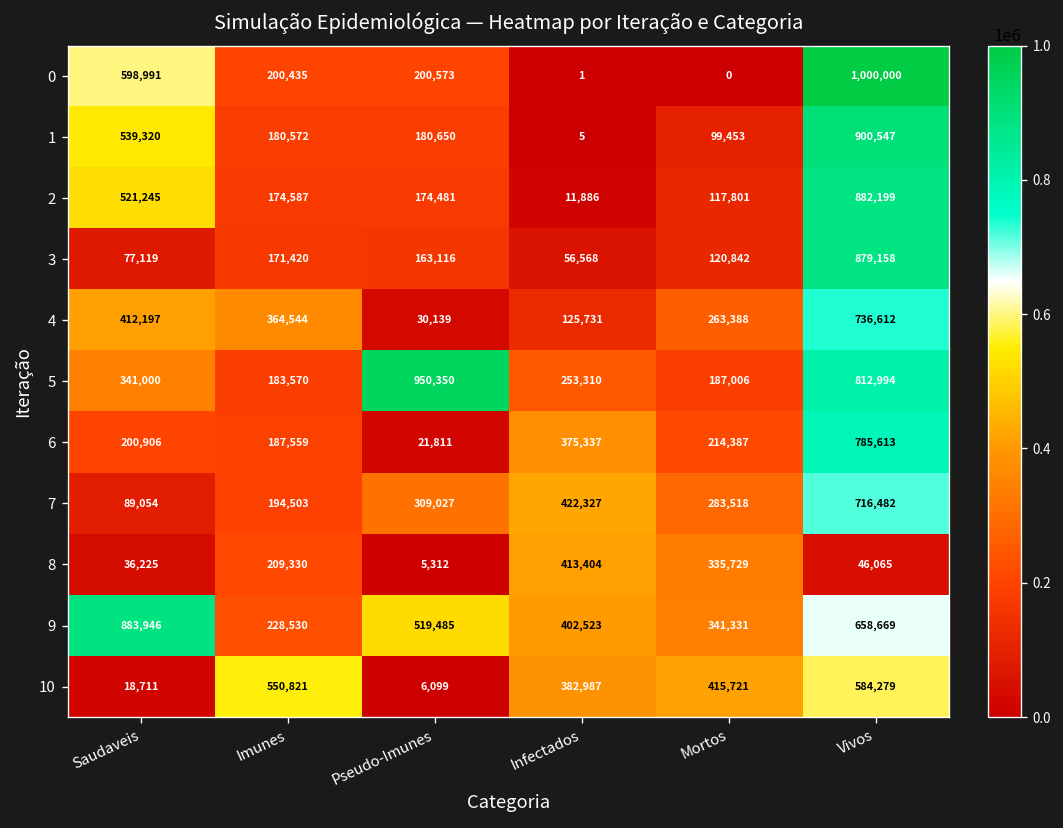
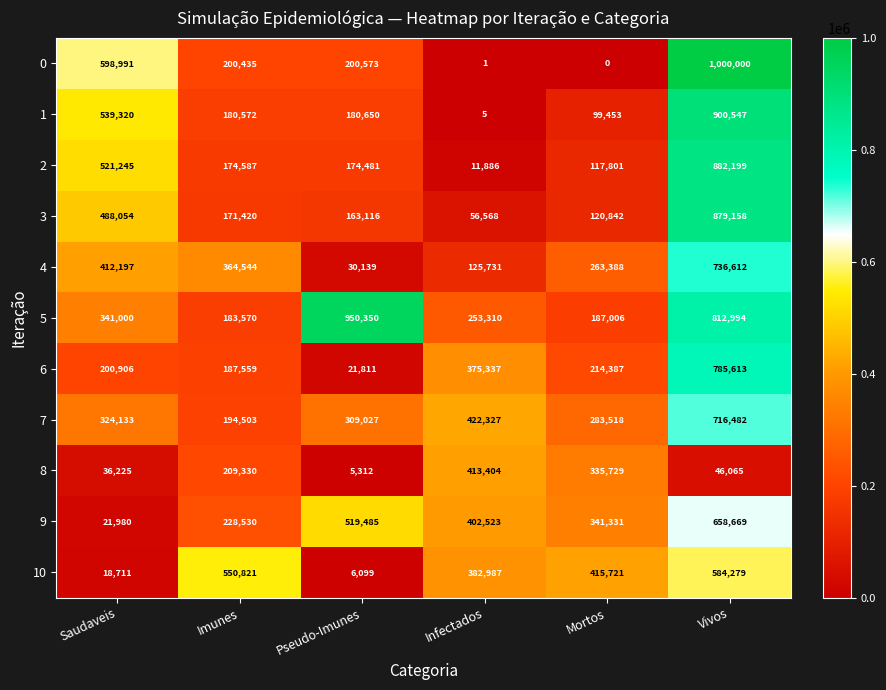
  {
    "0": {
      "Saudaveis": "598,991",
      "Imunes": "200,435",
      "Pseudo-Imunes": "200,573",
      "Infectados": "1",
      "Mortos": "0",
      "Vivos": "1,000,000"
    },
    "1": {
      "Saudaveis": "539,320",
      "Imunes": "180,572",
      "Pseudo-Imunes": "180,650",
      "Infectados": "5",
      "Mortos": "99,453",
      "Vivos": "900,547"
    },
    "2": {
      "Saudaveis": "521,245",
      "Imunes": "174,587",
      "Pseudo-Imunes": "174,481",
      "Infectados": "11,886",
      "Mortos": "117,801",
      "Vivos": "882,199"
    },
    "3": {
-     "Saudaveis": "77,119",
+     "Saudaveis": "488,054",
      "Imunes": "171,420",
      "Pseudo-Imunes": "163,116",
      "Infectados": "56,568",
      "Mortos": "120,842",
      "Vivos": "879,158"
    },
    "4": {
      "Saudaveis": "412,197",
      "Imunes": "364,544",
      "Pseudo-Imunes": "30,139",
      "Infectados": "125,731",
      "Mortos": "263,388",
      "Vivos": "736,612"
    },
    "5": {
      "Saudaveis": "341,000",
      "Imunes": "183,570",
      "Pseudo-Imunes": "950,350",
      "Infectados": "253,310",
      "Mortos": "187,006",
      "Vivos": "812,994"
    },
    "6": {
      "Saudaveis": "200,906",
      "Imunes": "187,559",
      "Pseudo-Imunes": "21,811",
      "Infectados": "375,337",
      "Mortos": "214,387",
      "Vivos": "785,613"
    },
    "7": {
-     "Saudaveis": "89,054",
+     "Saudaveis": "324,133",
      "Imunes": "194,503",
      "Pseudo-Imunes": "309,027",
      "Infectados": "422,327",
      "Mortos": "283,518",
      "Vivos": "716,482"
    },
    "8": {
      "Saudaveis": "36,225",
      "Imunes": "209,330",
      "Pseudo-Imunes": "5,312",
      "Infectados": "413,404",
      "Mortos": "335,729",
      "Vivos": "46,065"
    },
    "9": {
-     "Saudaveis": "883,946",
+     "Saudaveis": "21,980",
      "Imunes": "228,530",
      "Pseudo-Imunes": "519,485",
      "Infectados": "402,523",
      "Mortos": "341,331",
      "Vivos": "658,669"
    },
    "10": {
      "Saudaveis": "18,711",
      "Imunes": "550,821",
      "Pseudo-Imunes": "6,099",
      "Infectados": "382,987",
      "Mortos": "415,721",
      "Vivos": "584,279"
    }
  }
